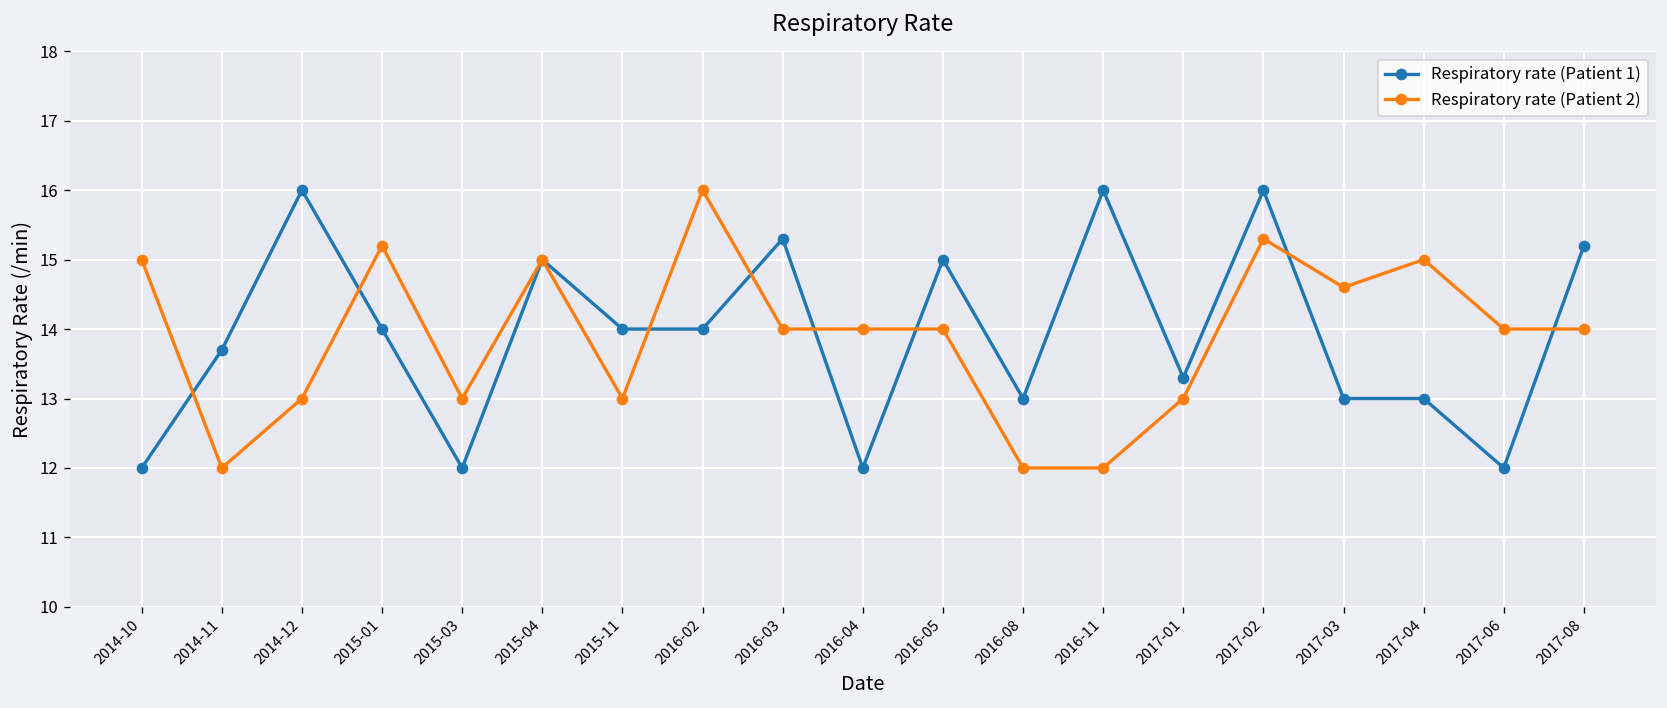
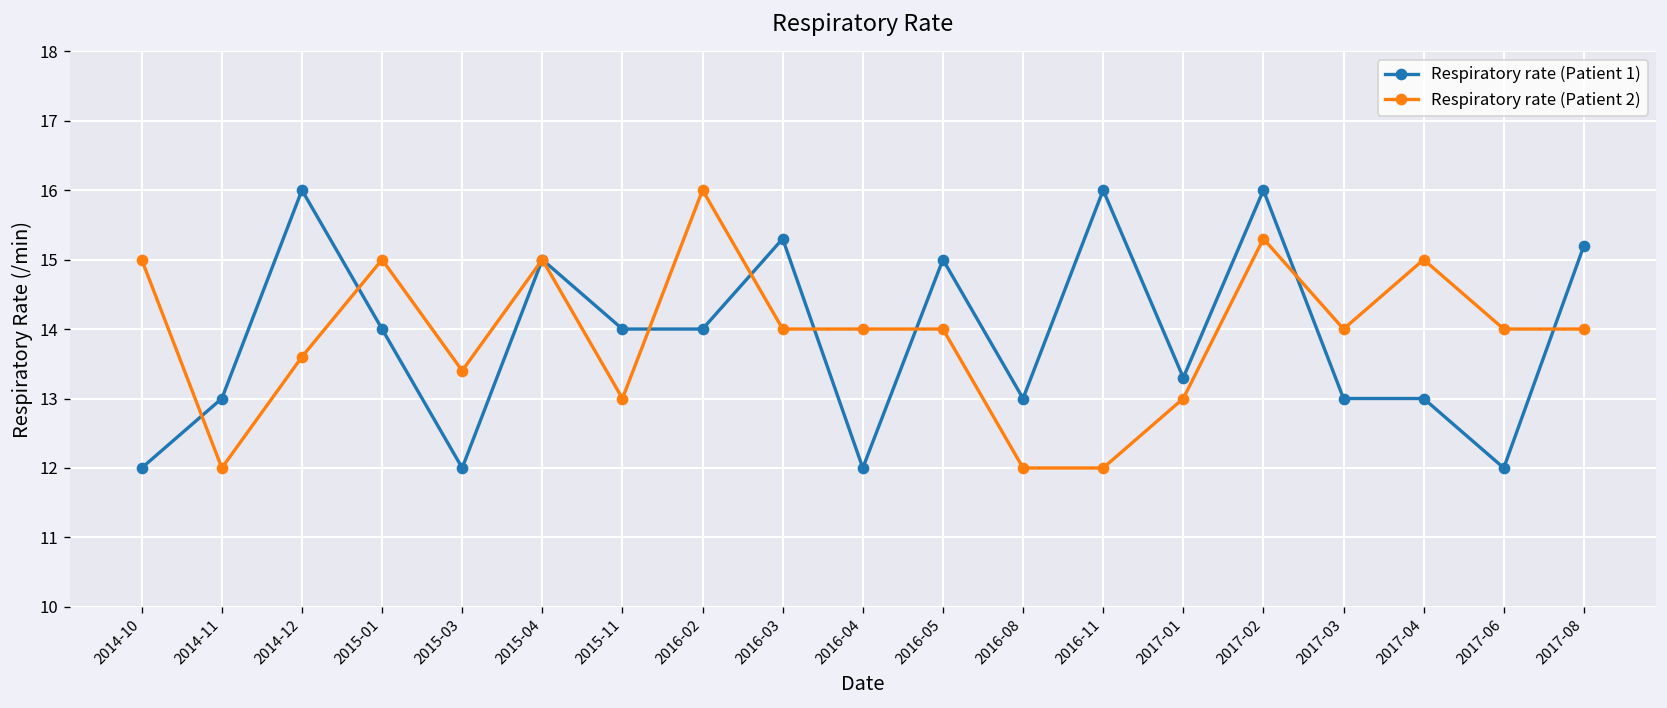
  {
    "Respiratory rate (Patient 1)": {
      "2014-10": 12.0,
-     "2014-11": 13.7,
+     "2014-11": 13.0,
      "2014-12": 16.0,
      "2015-01": 14.0,
      "2015-03": 12.0,
      "2015-11": 14.0,
      "2016-02": 14.0,
      "2016-03": 15.3,
      "2016-04": 12.0,
      "2016-05": 15.0,
      "2016-08": 13.0,
      "2016-11": 16.0,
      "2017-01": 13.3,
      "2017-02": 16.0,
      "2017-03": 13.0,
      "2017-04": 13.0,
      "2017-06": 12.0,
      "2017-08": 15.2
    },
    "Respiratory rate (Patient 2)": {
      "2014-10": 15.0,
      "2014-11": 12.0,
-     "2014-12": 13.0,
-     "2015-01": 15.2,
-     "2015-03": 13.0,
+     "2014-12": 13.6,
+     "2015-01": 15.0,
+     "2015-03": 13.4,
      "2015-11": 13.0,
      "2016-02": 16.0,
      "2016-03": 14.0,
      "2016-04": 14.0,
      "2016-05": 14.0,
      "2016-08": 12.0,
      "2016-11": 12.0,
      "2017-01": 13.0,
      "2017-02": 15.3,
-     "2017-03": 14.6,
+     "2017-03": 14.0,
      "2017-04": 15.0,
      "2017-06": 14.0,
      "2017-08": 14.0
    }
  }
